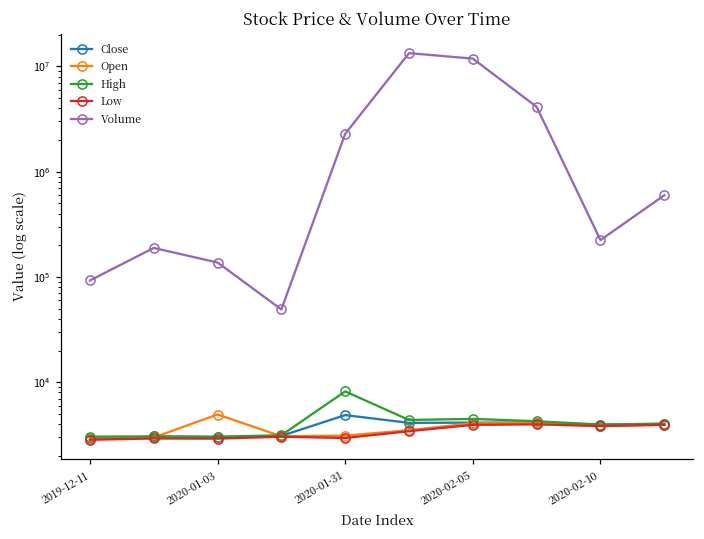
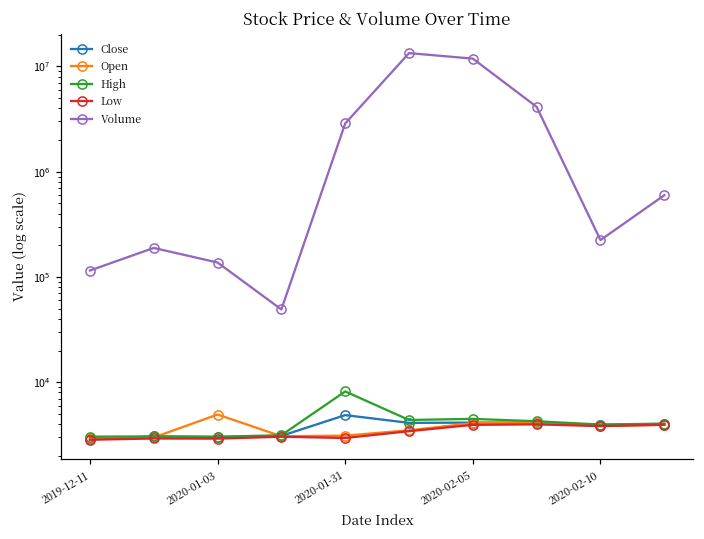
  {
    "Close": {
      "2020-01-31": 5000
    },
    "Open": {
      "2020-01-03": 5000
    },
    "High": {
      "2020-01-31": 8000,
      "2020-02-05": 4000
    },
    "Volume": {
-     "2019-12-11": 90000,
+     "2019-12-11": 120000,
      "2020-01-03": 140000,
-     "2020-01-31": 2300000,
+     "2020-01-31": 2900000,
      "2020-02-05": 12000000,
      "2020-02-10": 220000
    }
  }
